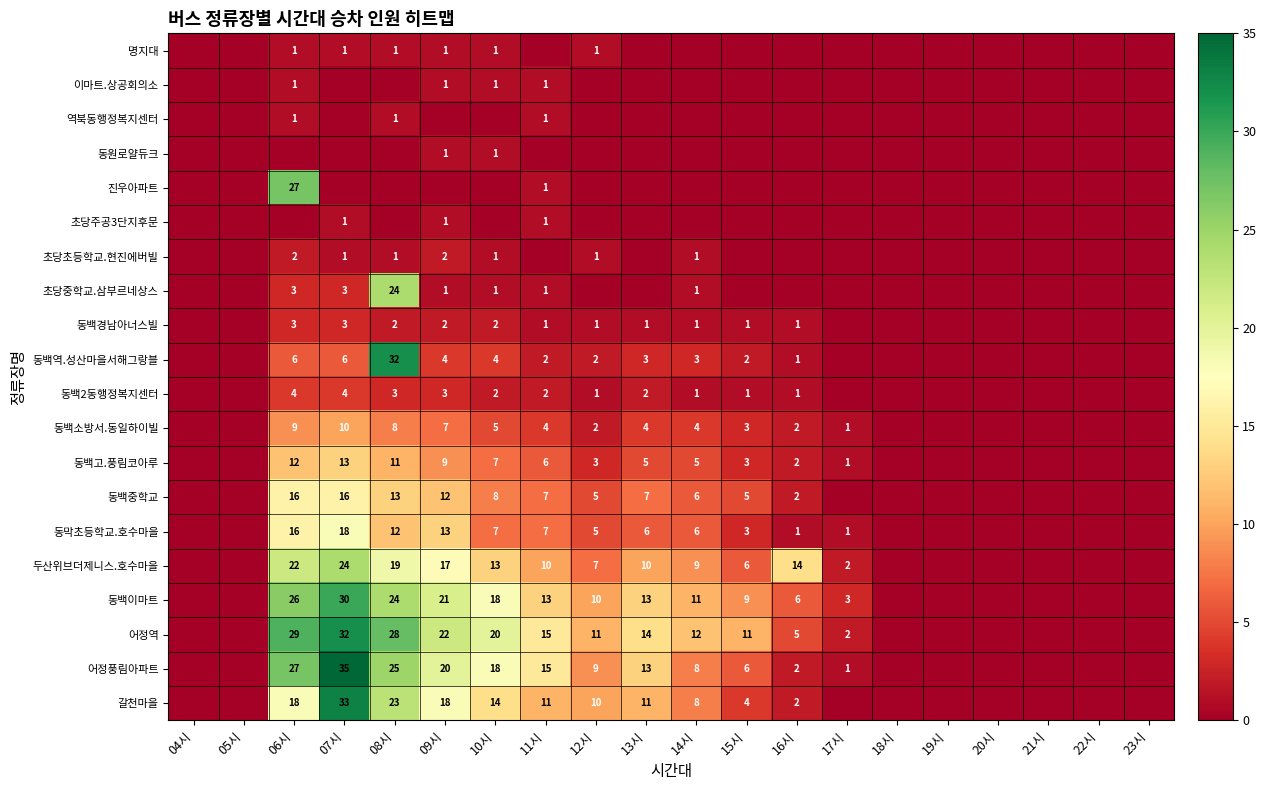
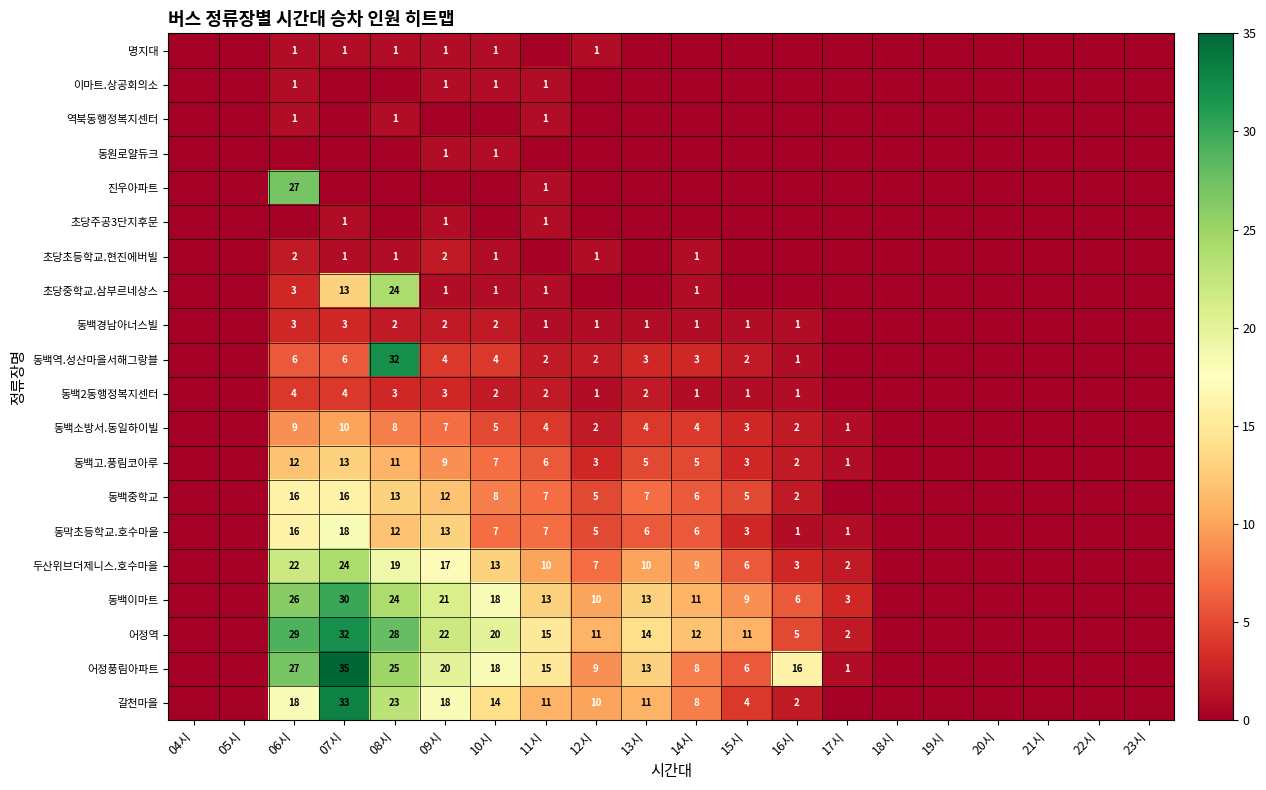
  {
    "명지대": {
      "06시": 1,
      "07시": 1,
      "08시": 1,
      "09시": 1,
      "10시": 1,
      "12시": 1
    },
    "이마트.상공회의소": {
      "06시": 1,
      "09시": 1,
      "10시": 1,
      "11시": 1
    },
    "역북동행정복지센터": {
      "06시": 1,
      "08시": 1,
      "11시": 1
    },
    "동원로얄듀크": {
      "09시": 1,
      "10시": 1
    },
    "진우아파트": {
      "06시": 27,
      "11시": 1
    },
    "초당주공3단지후문": {
      "07시": 1,
      "09시": 1,
      "11시": 1
    },
    "초당초등학교.현진에버빌": {
      "06시": 2,
      "07시": 1,
      "08시": 1,
      "09시": 2,
      "10시": 1,
      "12시": 1,
      "14시": 1
    },
    "초당중학교.삼부르네상스": {
      "06시": 3,
-     "07시": 3,
+     "07시": 13,
      "08시": 24,
      "09시": 1,
      "10시": 1,
      "11시": 1,
      "14시": 1
    },
    "동백경남아너스빌": {
      "06시": 3,
      "07시": 3,
      "08시": 2,
      "09시": 2,
      "10시": 2,
      "11시": 1,
      "12시": 1,
      "13시": 1,
      "14시": 1,
      "15시": 1,
      "16시": 1
    },
    "동백역.성산마을서해그랑블": {
      "06시": 6,
      "07시": 6,
      "08시": 32,
      "09시": 4,
      "10시": 4,
      "11시": 2,
      "12시": 2,
      "13시": 3,
      "14시": 3,
      "15시": 2,
      "16시": 1
    },
    "동백2동행정복지센터": {
      "06시": 4,
      "07시": 4,
      "08시": 3,
      "09시": 3,
      "10시": 2,
      "11시": 2,
      "12시": 1,
      "13시": 2,
      "14시": 1,
      "15시": 1,
      "16시": 1
    },
    "동백소방서.동일하이빌": {
      "06시": 9,
      "07시": 10,
      "08시": 8,
      "09시": 7,
      "10시": 5,
      "11시": 4,
      "12시": 2,
      "13시": 4,
      "14시": 4,
      "15시": 3,
      "16시": 2,
      "17시": 1
    },
    "동백고.풍림코아루": {
      "06시": 12,
      "07시": 13,
      "08시": 11,
      "09시": 9,
      "10시": 7,
      "11시": 6,
      "12시": 3,
      "13시": 5,
      "14시": 5,
      "15시": 3,
      "16시": 2,
      "17시": 1
    },
    "동백중학교": {
      "06시": 16,
      "07시": 16,
      "08시": 13,
      "09시": 12,
      "10시": 8,
      "11시": 7,
      "12시": 5,
      "13시": 7,
      "14시": 6,
      "15시": 5,
      "16시": 2
    },
    "동막초등학교.호수마을": {
      "06시": 16,
      "07시": 18,
      "08시": 12,
      "09시": 13,
      "10시": 7,
      "11시": 7,
      "12시": 5,
      "13시": 6,
      "14시": 6,
      "15시": 3,
      "16시": 1,
      "17시": 1
    },
    "두산위브더제니스.호수마을": {
      "06시": 22,
      "07시": 24,
      "08시": 19,
      "09시": 17,
      "10시": 13,
      "11시": 10,
      "12시": 7,
      "13시": 10,
      "14시": 9,
      "15시": 6,
-     "16시": 14,
+     "16시": 3,
      "17시": 2
    },
    "동백이마트": {
      "06시": 26,
      "07시": 30,
      "08시": 24,
      "09시": 21,
      "10시": 18,
      "11시": 13,
      "12시": 10,
      "13시": 13,
      "14시": 11,
      "15시": 9,
      "16시": 6,
      "17시": 3
    },
    "어정역": {
      "06시": 29,
      "07시": 32,
      "08시": 28,
      "09시": 22,
      "10시": 20,
      "11시": 15,
      "12시": 11,
      "13시": 14,
      "14시": 12,
      "15시": 11,
      "16시": 5,
      "17시": 2
    },
    "어정풍림아파트": {
      "06시": 27,
      "07시": 35,
      "08시": 25,
      "09시": 20,
      "10시": 18,
      "11시": 15,
      "12시": 9,
      "13시": 13,
      "14시": 8,
      "15시": 6,
-     "16시": 2,
+     "16시": 16,
      "17시": 1
    },
    "갈천마을": {
      "06시": 18,
      "07시": 33,
      "08시": 23,
      "09시": 18,
      "10시": 14,
      "11시": 11,
      "12시": 10,
      "13시": 11,
      "14시": 8,
      "15시": 4,
      "16시": 2
    }
  }
